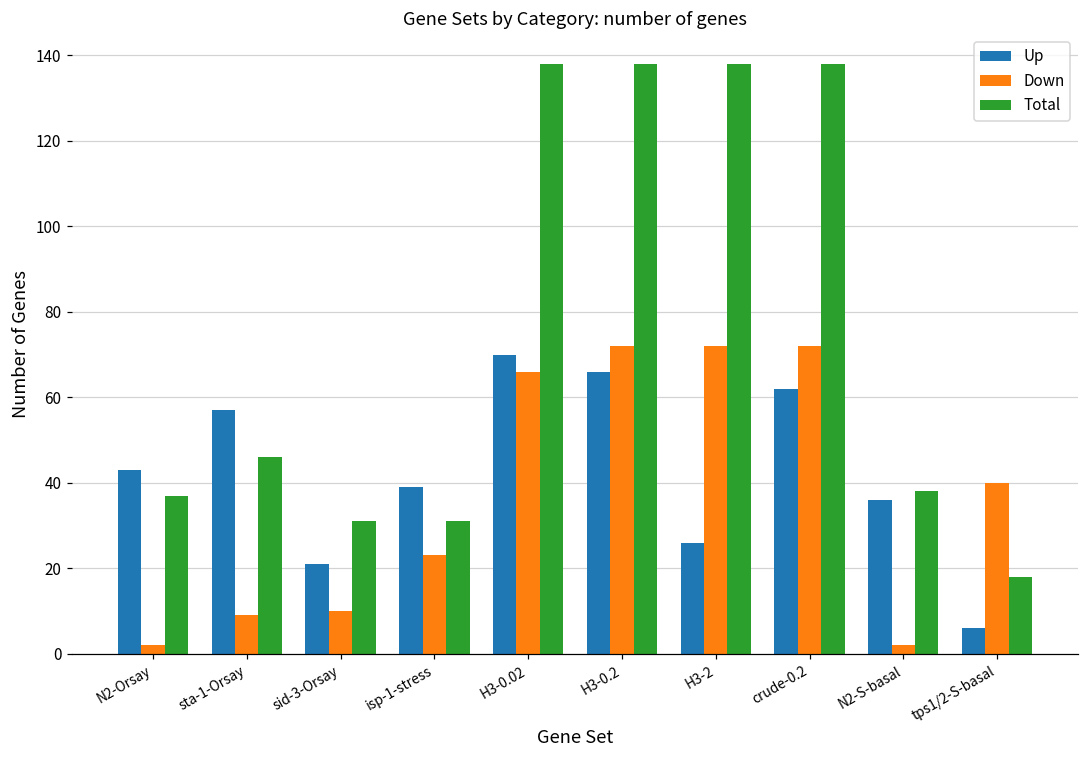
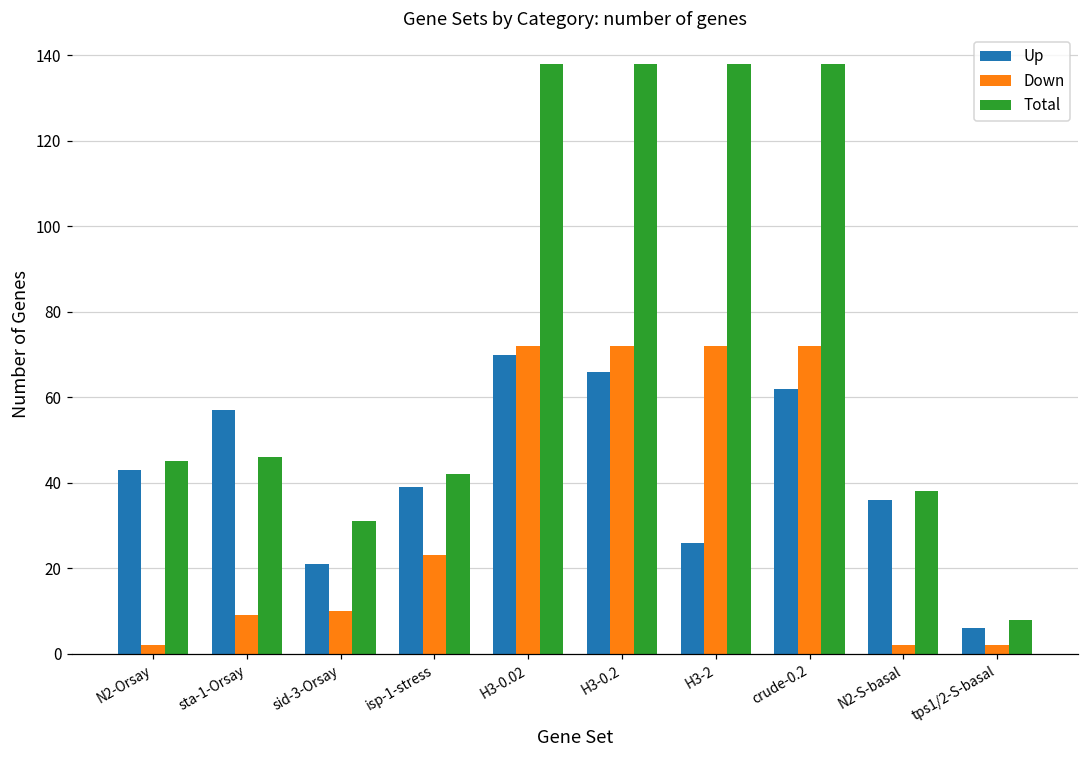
  {
    "Up": {
      "N2-Orsay": 43,
      "sta-1-Orsay": 57,
      "sid-3-Orsay": 21,
      "isp-1-stress": 39,
      "H3-0.02": 70,
      "H3-0.2": 66,
      "H3-2": 26,
      "crude-0.2": 62,
      "N2-S-basal": 36,
      "tps1/2-S-basal": 6
    },
    "Down": {
      "N2-Orsay": 2,
      "sta-1-Orsay": 9,
      "sid-3-Orsay": 10,
      "isp-1-stress": 23,
-     "H3-0.02": 66,
+     "H3-0.02": 72,
      "H3-0.2": 72,
      "H3-2": 72,
      "crude-0.2": 72,
      "N2-S-basal": 2,
-     "tps1/2-S-basal": 40
+     "tps1/2-S-basal": 2
    },
    "Total": {
-     "N2-Orsay": 37,
+     "N2-Orsay": 45,
      "sta-1-Orsay": 46,
      "sid-3-Orsay": 31,
-     "isp-1-stress": 31,
+     "isp-1-stress": 42,
      "H3-0.02": 138,
      "H3-0.2": 138,
      "H3-2": 138,
      "crude-0.2": 138,
      "N2-S-basal": 38,
-     "tps1/2-S-basal": 18
+     "tps1/2-S-basal": 8
    }
  }
